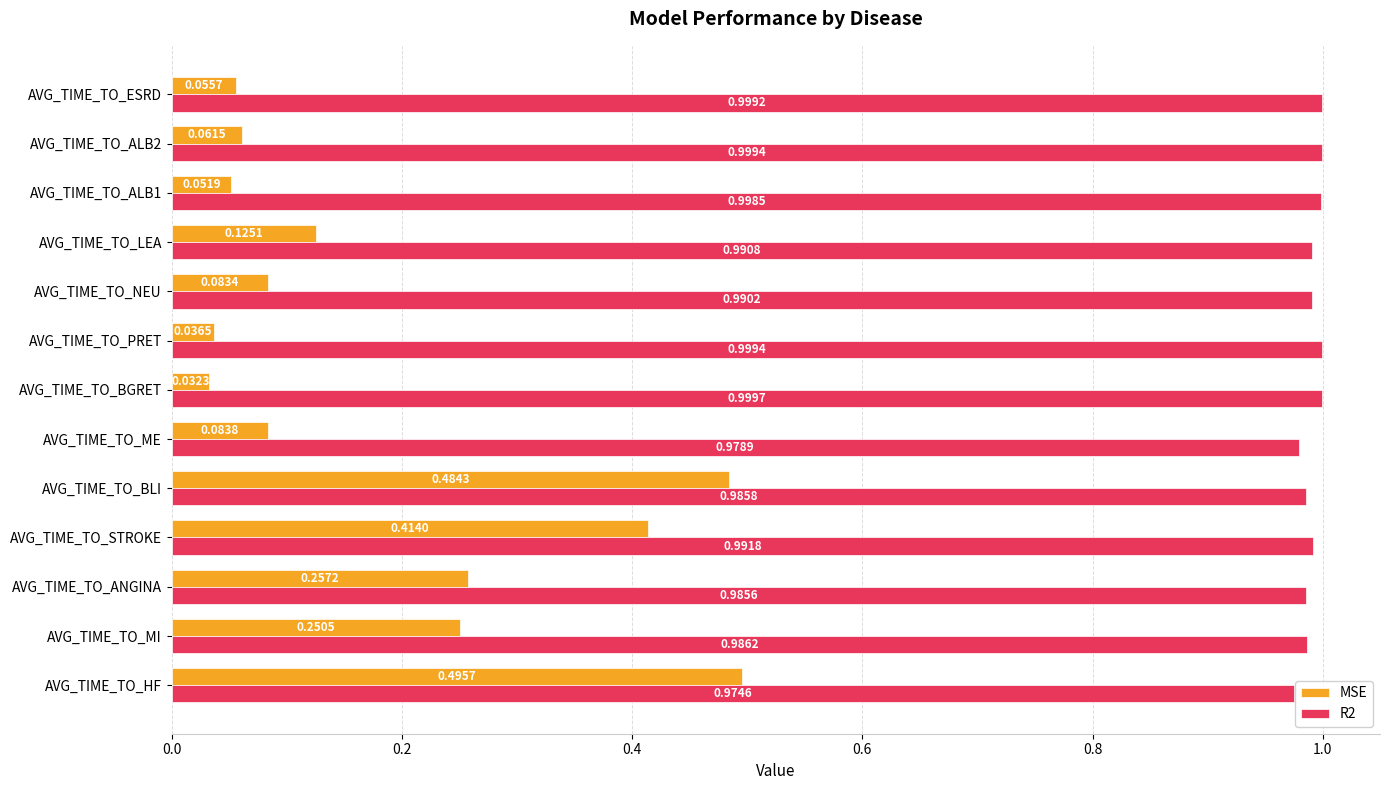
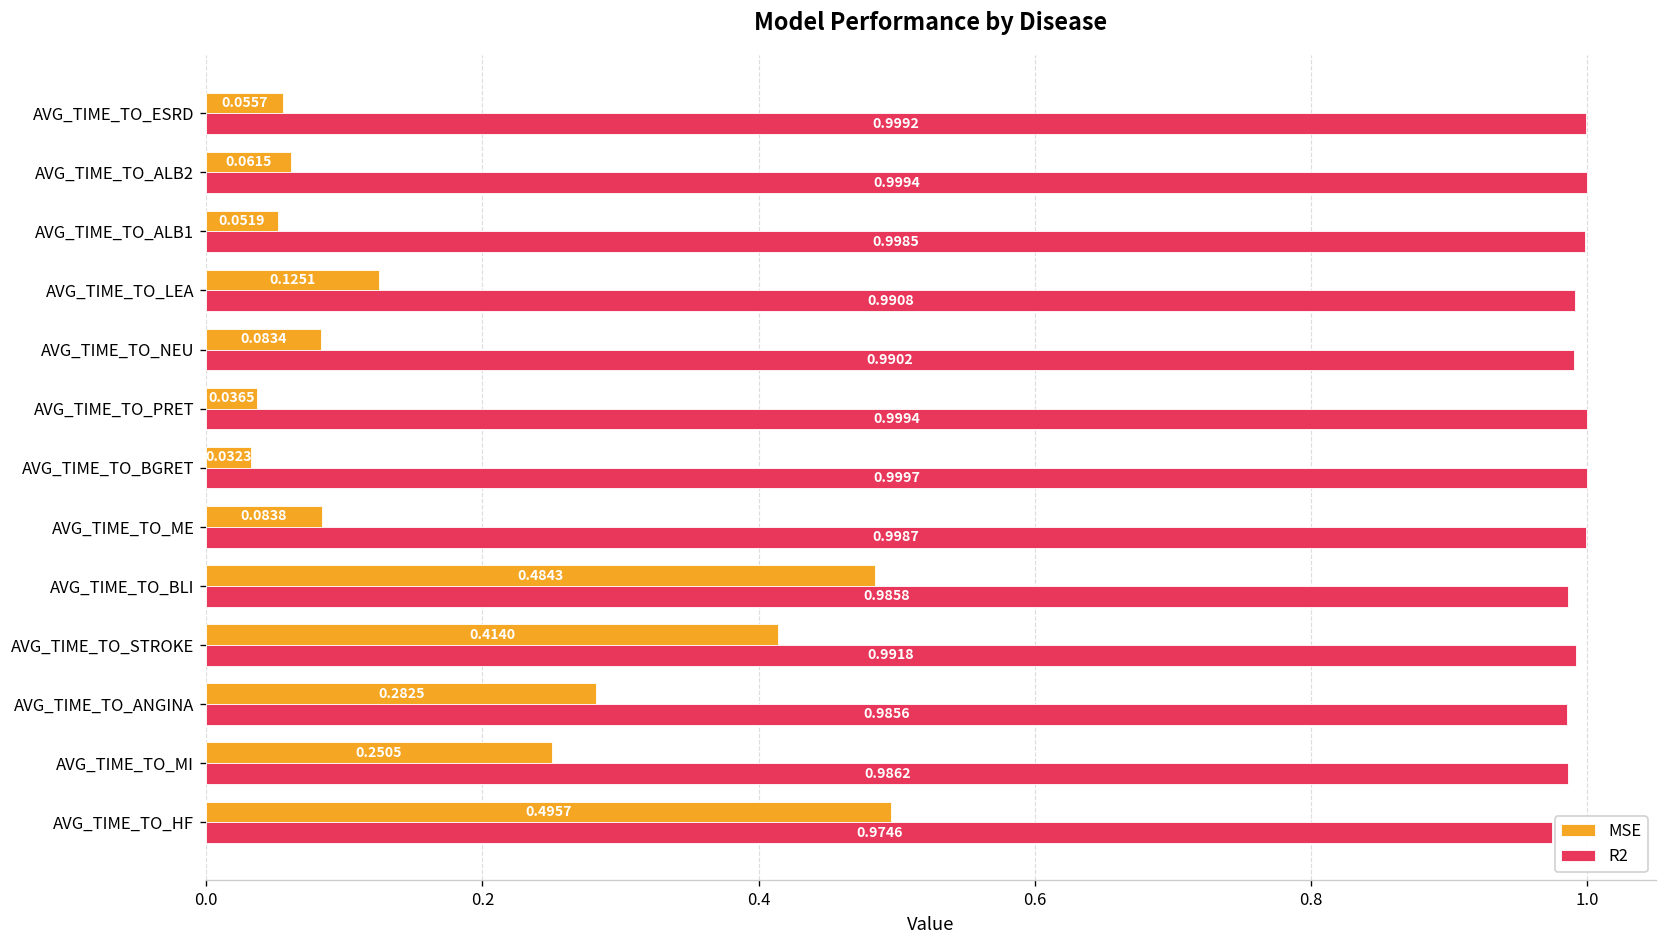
  {
    "MSE": {
      "AVG_TIME_TO_ESRD": 0.0557,
      "AVG_TIME_TO_ALB2": 0.0615,
      "AVG_TIME_TO_ALB1": 0.0519,
      "AVG_TIME_TO_LEA": 0.1251,
      "AVG_TIME_TO_NEU": 0.0834,
      "AVG_TIME_TO_PRET": 0.0365,
      "AVG_TIME_TO_BGRET": 0.0323,
      "AVG_TIME_TO_ME": 0.0838,
      "AVG_TIME_TO_BLI": 0.4843,
      "AVG_TIME_TO_STROKE": 0.4140,
-     "AVG_TIME_TO_ANGINA": 0.2572,
+     "AVG_TIME_TO_ANGINA": 0.2825,
      "AVG_TIME_TO_MI": 0.2505,
      "AVG_TIME_TO_HF": 0.4957
    },
    "R2": {
      "AVG_TIME_TO_ESRD": 0.9992,
      "AVG_TIME_TO_ALB2": 0.9994,
      "AVG_TIME_TO_ALB1": 0.9985,
      "AVG_TIME_TO_LEA": 0.9908,
      "AVG_TIME_TO_NEU": 0.9902,
      "AVG_TIME_TO_PRET": 0.9994,
      "AVG_TIME_TO_BGRET": 0.9997,
-     "AVG_TIME_TO_ME": 0.9789,
+     "AVG_TIME_TO_ME": 0.9987,
      "AVG_TIME_TO_BLI": 0.9858,
      "AVG_TIME_TO_STROKE": 0.9918,
      "AVG_TIME_TO_ANGINA": 0.9856,
      "AVG_TIME_TO_MI": 0.9862,
      "AVG_TIME_TO_HF": 0.9746
    }
  }
